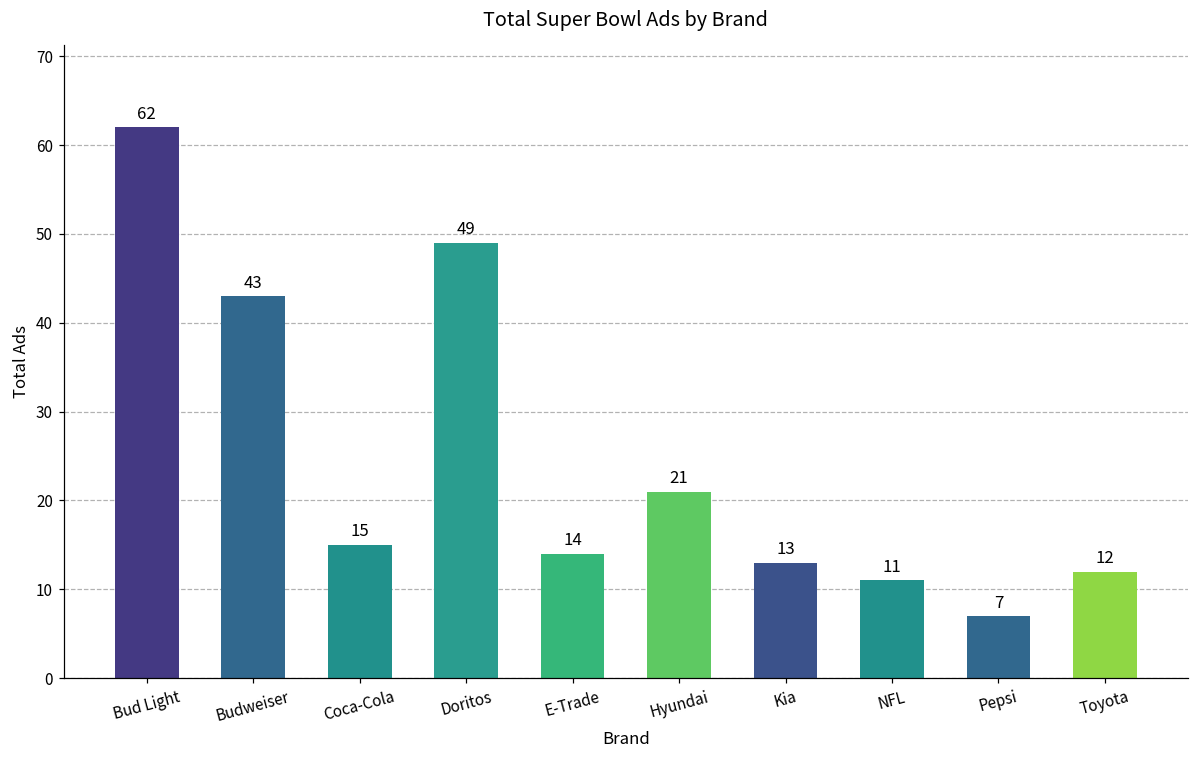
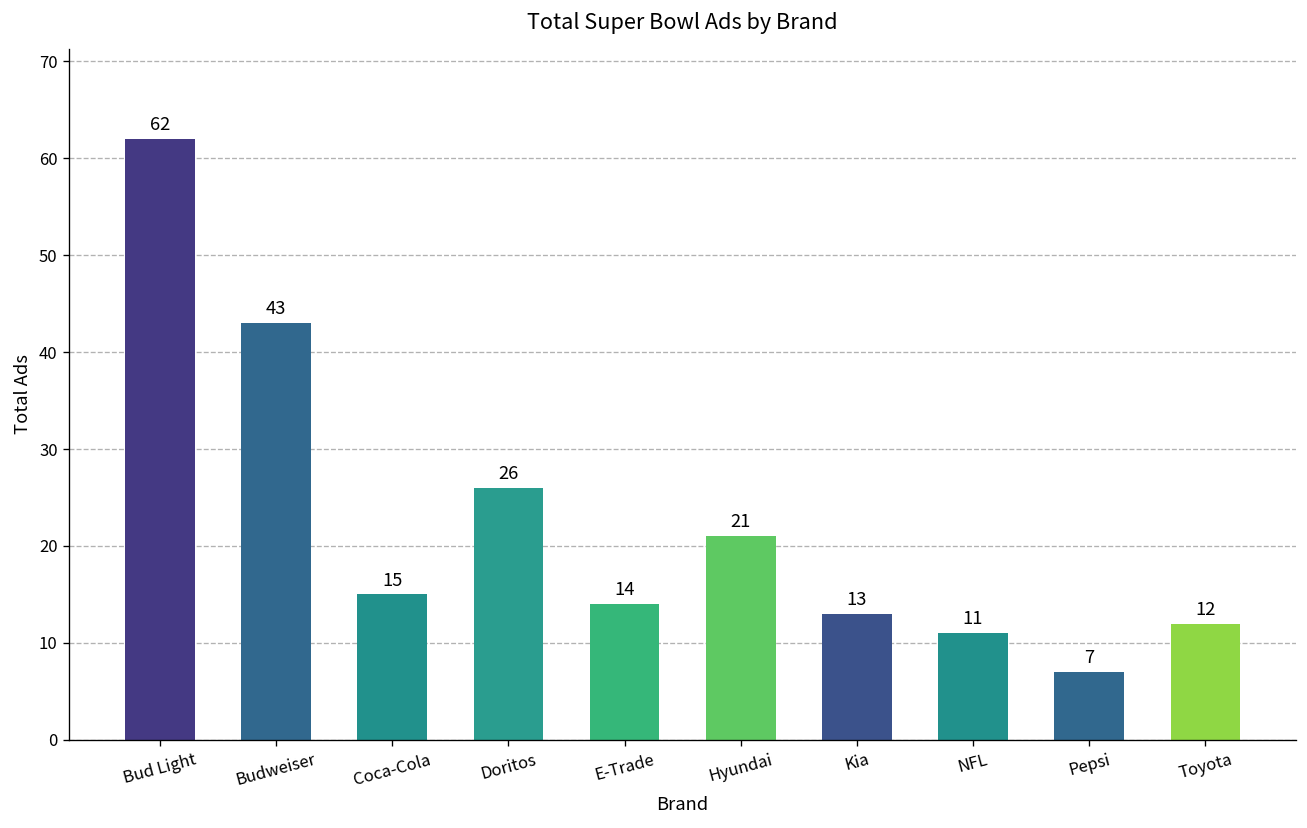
  {
    "Bud Light": 62,
    "Budweiser": 43,
    "Coca-Cola": 15,
-   "Doritos": 49,
+   "Doritos": 26,
    "E-Trade": 14,
    "Hyundai": 21,
    "Kia": 13,
    "NFL": 11,
    "Pepsi": 7,
    "Toyota": 12
  }
